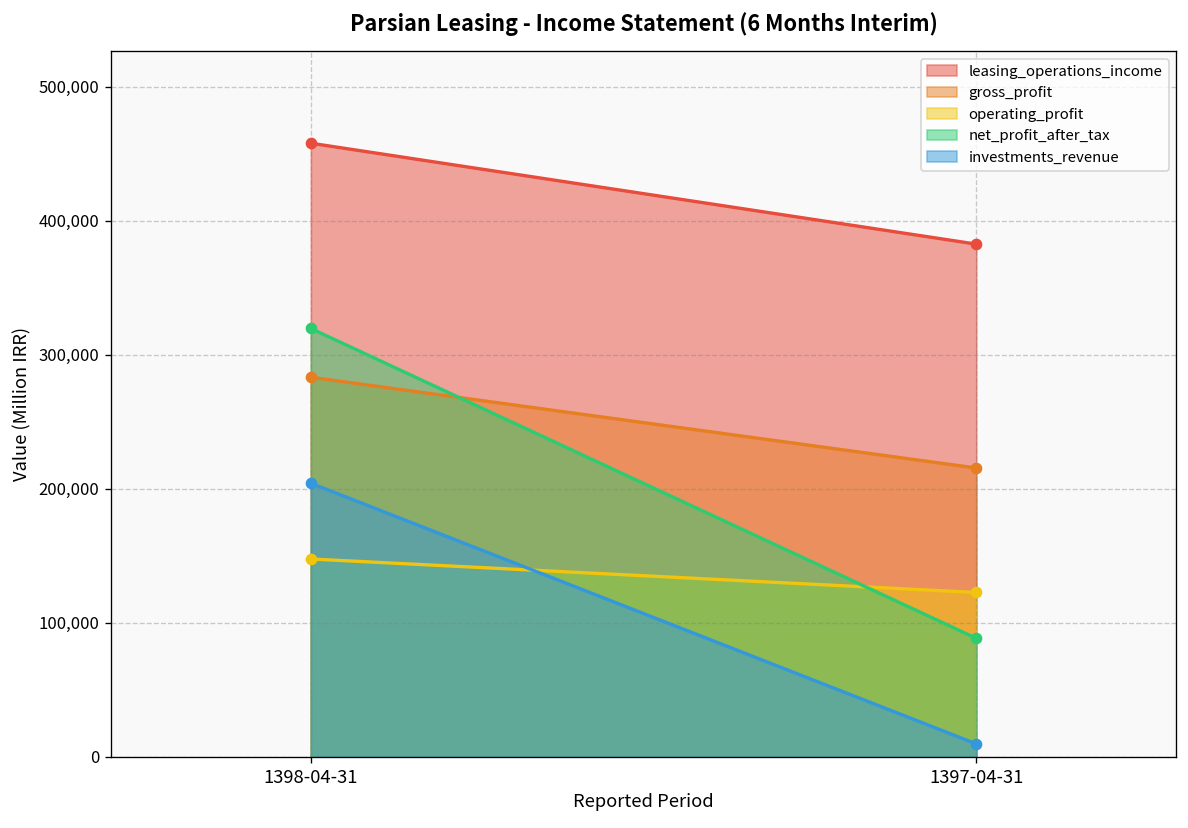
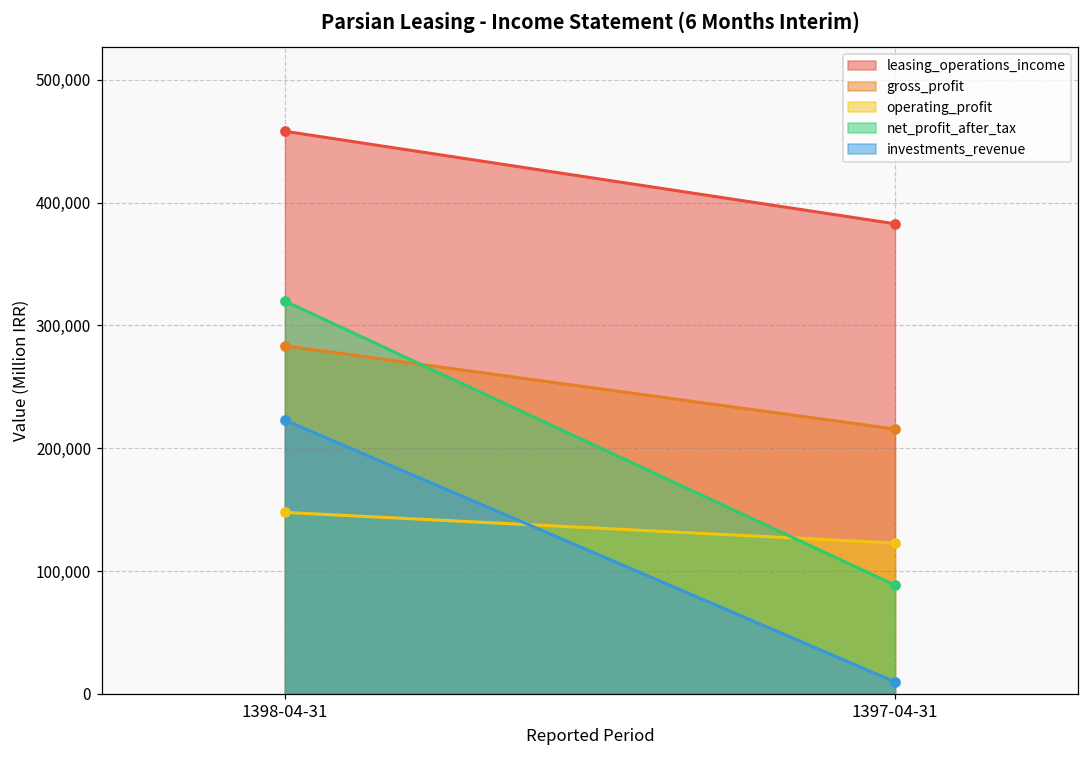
  {
    "net_profit_after_tax": {
      "1398-04-31": "320,000",
      "1397-04-31": "88,000"
    },
    "investments_revenue": {
-     "1398-04-31": "204,000",
+     "1398-04-31": "223,000",
      "1397-04-31": "10,000"
    }
  }
